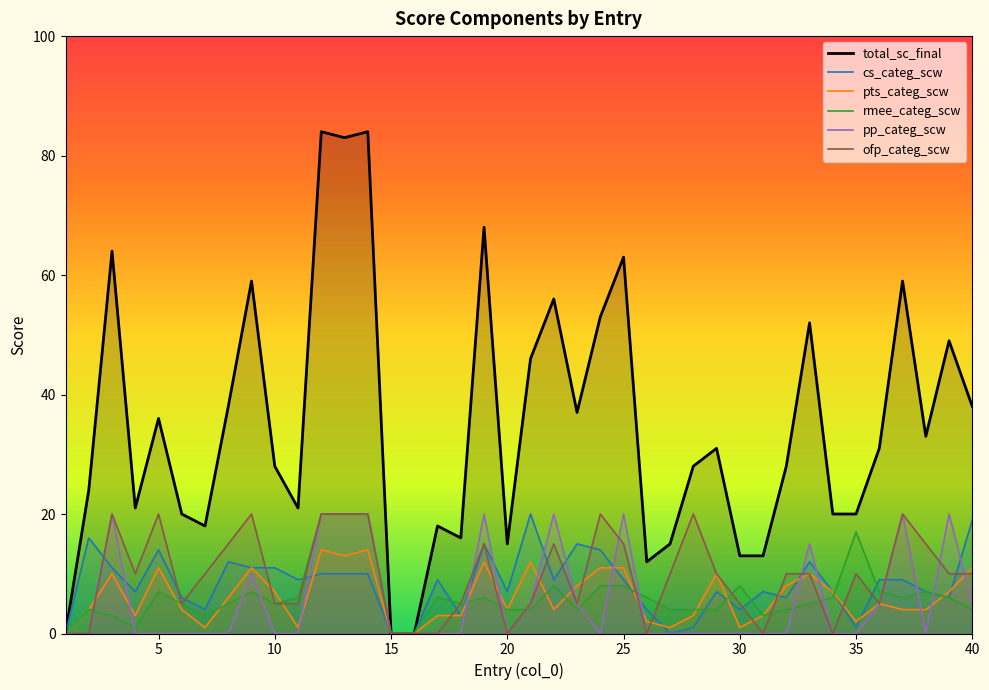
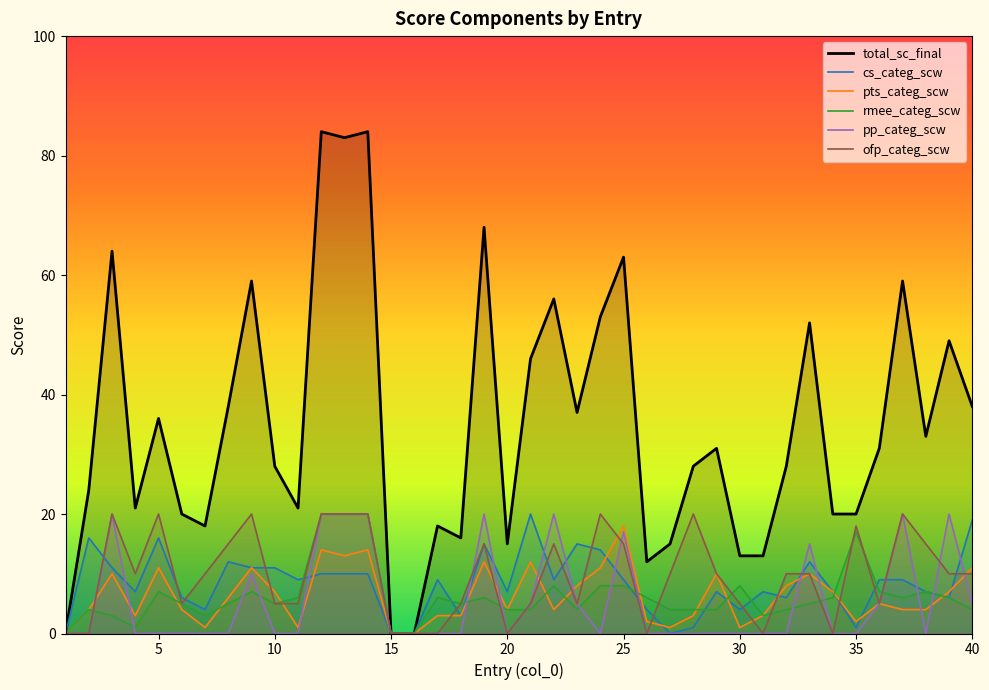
  {
    "total_sc_final": {
      "5": 36,
      "10": 28,
      "20": 15,
      "25": 63,
      "30": 13,
      "35": 20,
      "40": 38
    },
    "cs_categ_scw": {
-     "5": 14,
+     "5": 16,
      "10": 11,
      "20": 7,
      "25": 9,
      "30": 4,
      "35": 1,
      "40": 19
    },
    "pts_categ_scw": {
      "5": 11,
      "10": 7,
-     "25": 11,
+     "25": 18,
      "30": 1,
      "35": 2,
      "40": 11
    },
    "rmee_categ_scw": {
      "5": 7,
      "25": 8,
      "30": 8,
      "35": 17,
      "40": 4
    },
    "pp_categ_scw": {
      "5": 0,
      "10": 0,
-     "25": 20,
+     "25": 17,
      "30": 0,
      "35": 0,
      "40": 5
    },
    "ofp_categ_scw": {
      "5": 20,
      "25": 15,
      "30": 5,
-     "35": 10,
+     "35": 18,
      "40": 10
    }
  }
